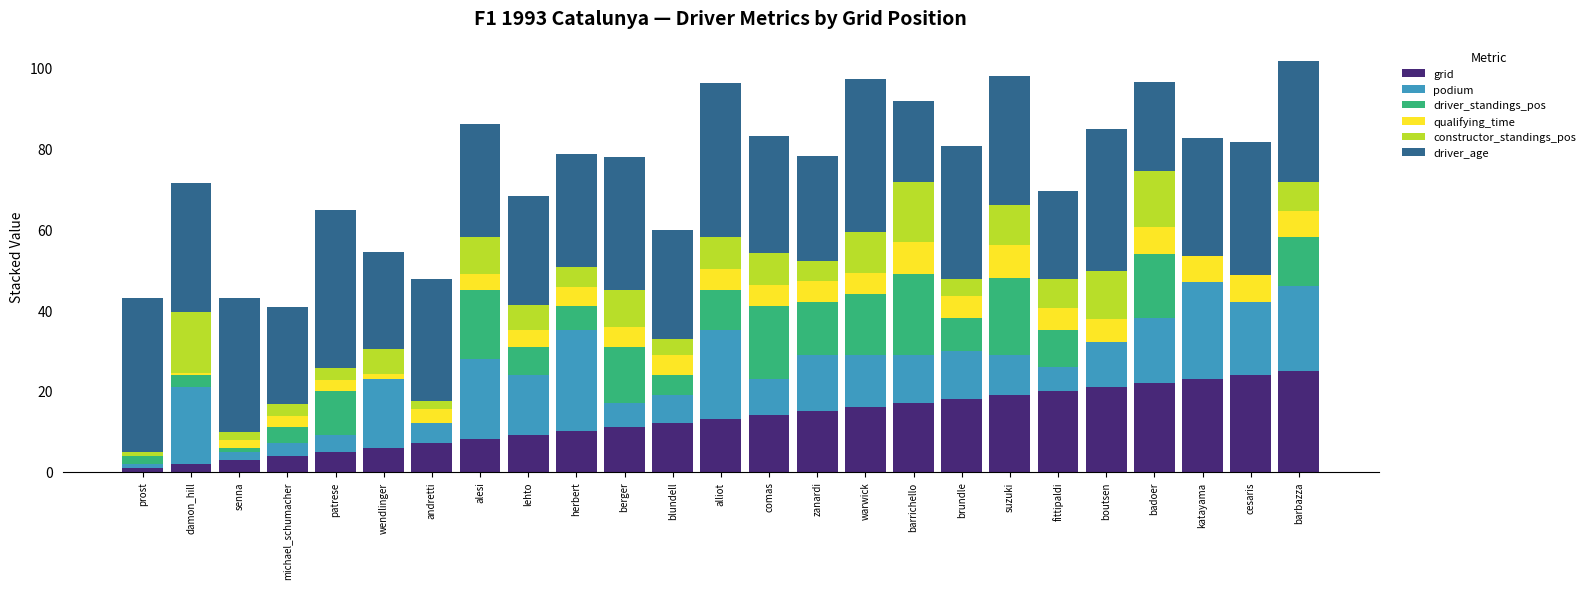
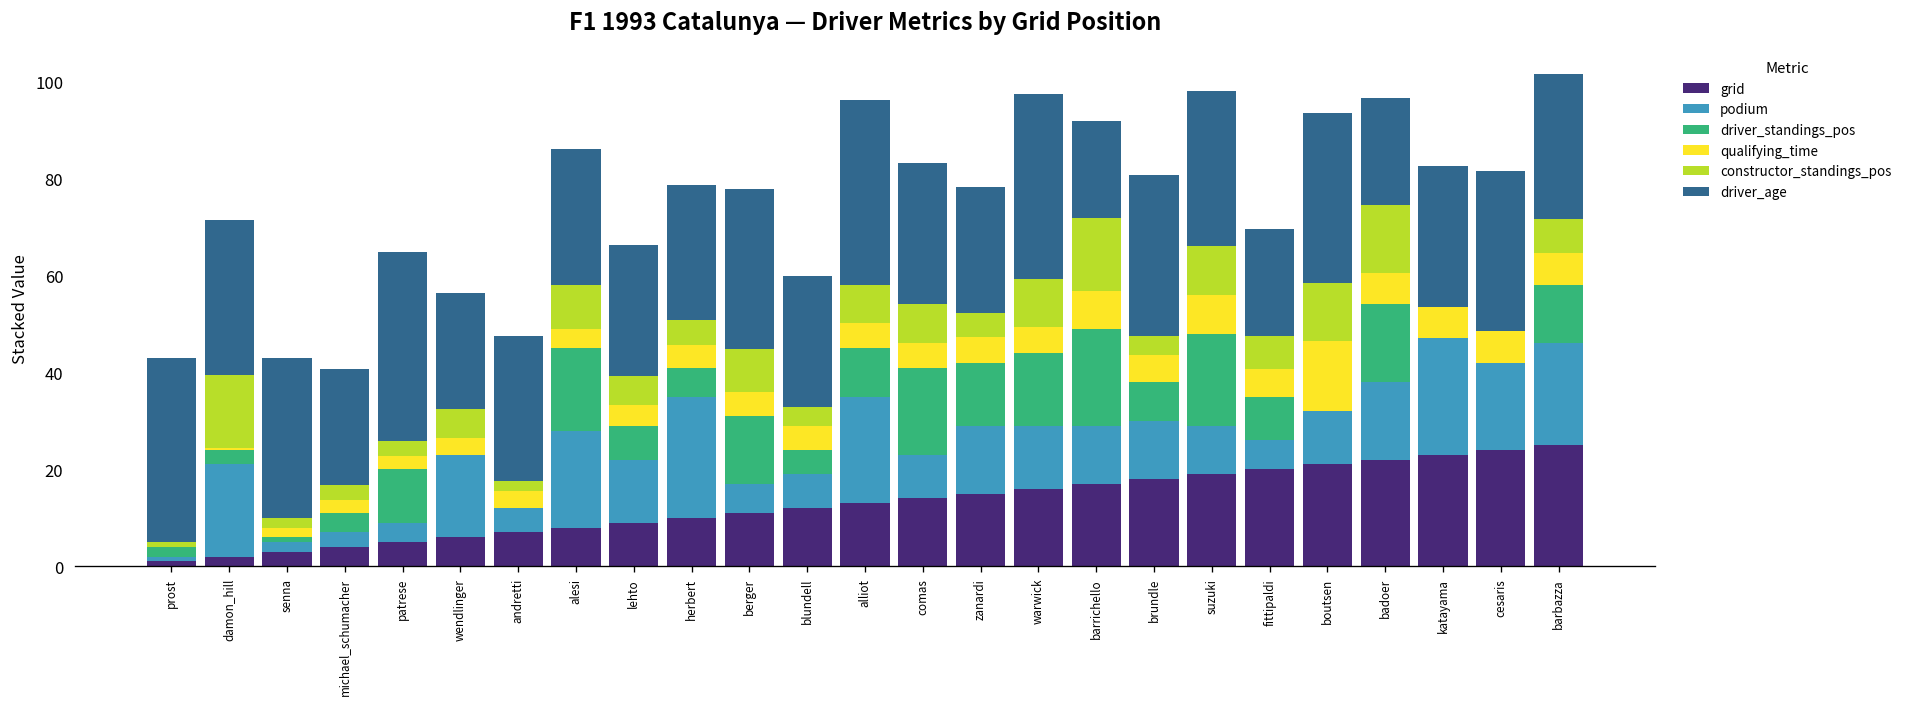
  {
    "grid": {
      "prost": 1,
      "damon_hill": 2,
      "senna": 3,
      "michael_schumacher": 4,
      "patrese": 5,
      "wendlinger": 6,
      "andretti": 7,
      "alesi": 8,
      "lehto": 9,
      "herbert": 10,
      "berger": 11,
      "blundell": 12,
      "alliot": 13,
      "comas": 14,
      "zanardi": 15,
      "warwick": 16,
      "barrichello": 17,
      "brundle": 18,
      "suzuki": 19,
      "fittipaldi": 20,
      "boutsen": 21,
      "badoer": 22,
      "katayama": 23,
      "cesaris": 24,
      "barbazza": 25
    },
    "podium": {
      "prost": 1,
      "damon_hill": 19,
      "senna": 2,
      "michael_schumacher": 3,
      "patrese": 4,
      "wendlinger": 17,
      "andretti": 5,
      "alesi": 20,
-     "lehto": 15,
+     "lehto": 13,
      "herbert": 25,
      "berger": 6,
      "blundell": 7,
      "alliot": 22,
      "comas": 9,
      "zanardi": 14,
      "warwick": 13,
      "barrichello": 12,
      "brundle": 12,
      "suzuki": 10,
      "fittipaldi": 6,
      "boutsen": 11,
      "badoer": 16,
      "katayama": 24,
      "cesaris": 18,
      "barbazza": 21
    },
    "driver_standings_pos": {
      "prost": 2,
      "damon_hill": 3,
      "senna": 1,
      "michael_schumacher": 4,
      "patrese": 11,
      "wendlinger": 0,
      "andretti": 0,
      "alesi": 17,
      "lehto": 7,
      "herbert": 6,
      "berger": 14,
      "blundell": 5,
      "alliot": 10,
      "comas": 18,
      "zanardi": 13,
      "warwick": 15,
      "barrichello": 20,
      "brundle": 8,
      "suzuki": 19,
      "fittipaldi": 9,
      "boutsen": 0,
      "badoer": 16,
      "katayama": 0,
      "cesaris": 0,
      "barbazza": 12
    },
    "qualifying_time": {
      "prost": 0,
      "senna": 2,
      "michael_schumacher": 3,
      "patrese": 3,
-     "wendlinger": 1,
+     "wendlinger": 3,
      "andretti": 4,
      "alesi": 4,
      "lehto": 4,
      "herbert": 5,
      "berger": 5,
      "blundell": 5,
      "alliot": 5,
      "comas": 5,
      "zanardi": 5,
      "warwick": 5,
      "barrichello": 8,
      "brundle": 6,
      "suzuki": 8,
      "fittipaldi": 6,
-     "boutsen": 6,
+     "boutsen": 15,
      "badoer": 7,
      "katayama": 7,
      "cesaris": 7,
      "barbazza": 7
    },
    "constructor_standings_pos": {
      "prost": 1,
      "damon_hill": 15,
      "senna": 2,
      "michael_schumacher": 3,
      "patrese": 3,
      "wendlinger": 6,
      "andretti": 2,
      "alesi": 9,
      "lehto": 6,
      "herbert": 5,
      "berger": 9,
      "blundell": 4,
      "alliot": 8,
      "comas": 8,
      "zanardi": 5,
      "warwick": 10,
      "barrichello": 15,
      "brundle": 4,
      "suzuki": 10,
      "fittipaldi": 7,
      "boutsen": 12,
      "badoer": 14,
      "katayama": 0,
      "cesaris": 0,
      "barbazza": 7
    },
    "driver_age": {
      "prost": 38,
      "damon_hill": 32,
      "senna": 33,
      "michael_schumacher": 24,
      "patrese": 39,
      "wendlinger": 24,
      "andretti": 30,
      "alesi": 28,
      "lehto": 27,
      "herbert": 28,
      "berger": 33,
      "blundell": 27,
      "alliot": 38,
      "comas": 29,
      "zanardi": 26,
      "warwick": 38,
      "barrichello": 20,
      "brundle": 33,
      "suzuki": 32,
      "fittipaldi": 22,
      "boutsen": 35,
      "badoer": 22,
      "katayama": 29,
      "cesaris": 33,
      "barbazza": 30
    }
  }
